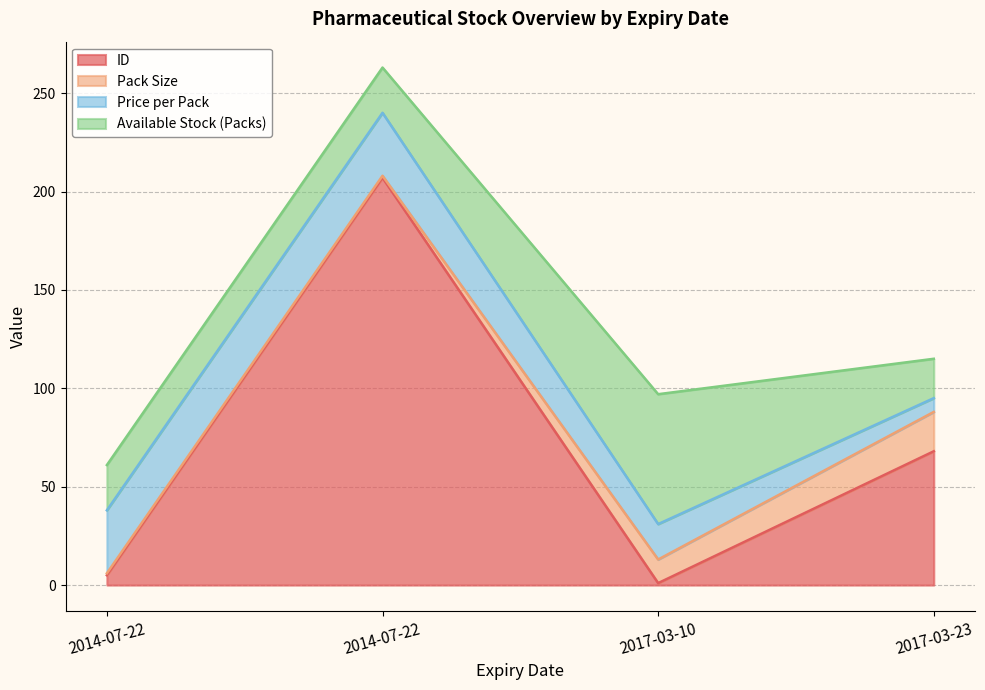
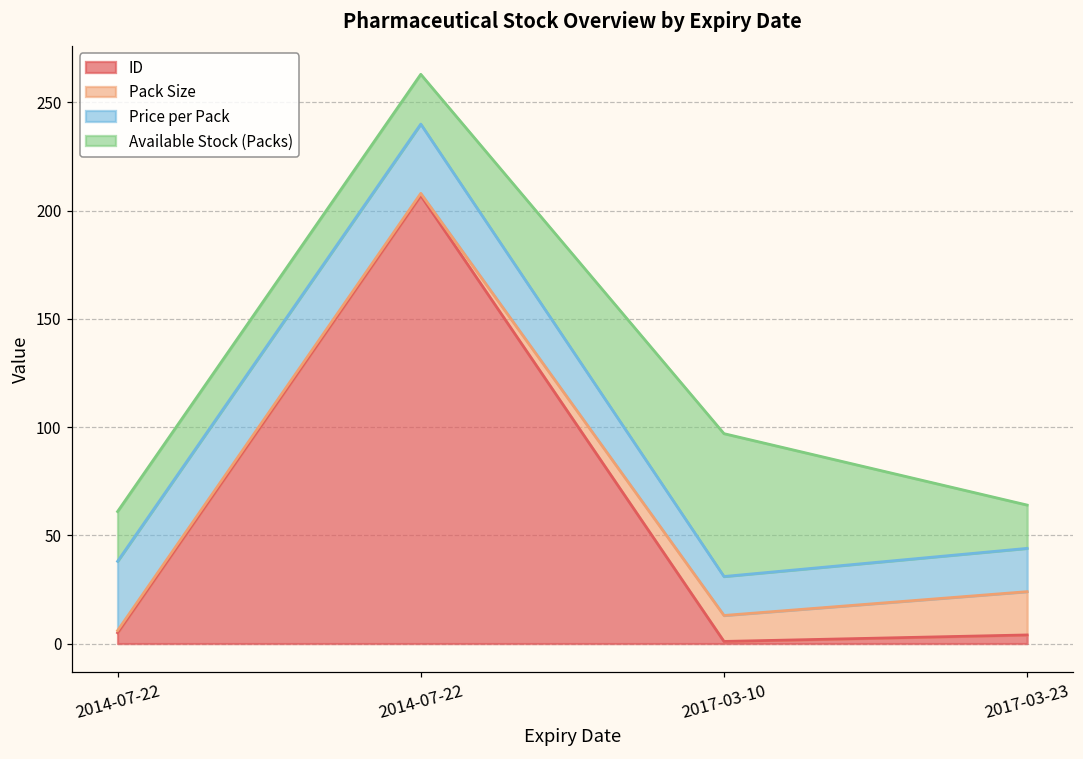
  {
    "ID": {
      "2017-03-10": 1,
-     "2017-03-23": 68
+     "2017-03-23": 4
    },
    "Pack Size": {
      "2017-03-10": 12,
      "2017-03-23": 20
    },
    "Price per Pack": {
      "2017-03-10": 18,
-     "2017-03-23": 7
+     "2017-03-23": 20
    },
    "Available Stock (Packs)": {
      "2017-03-10": 66,
      "2017-03-23": 20
    }
  }
